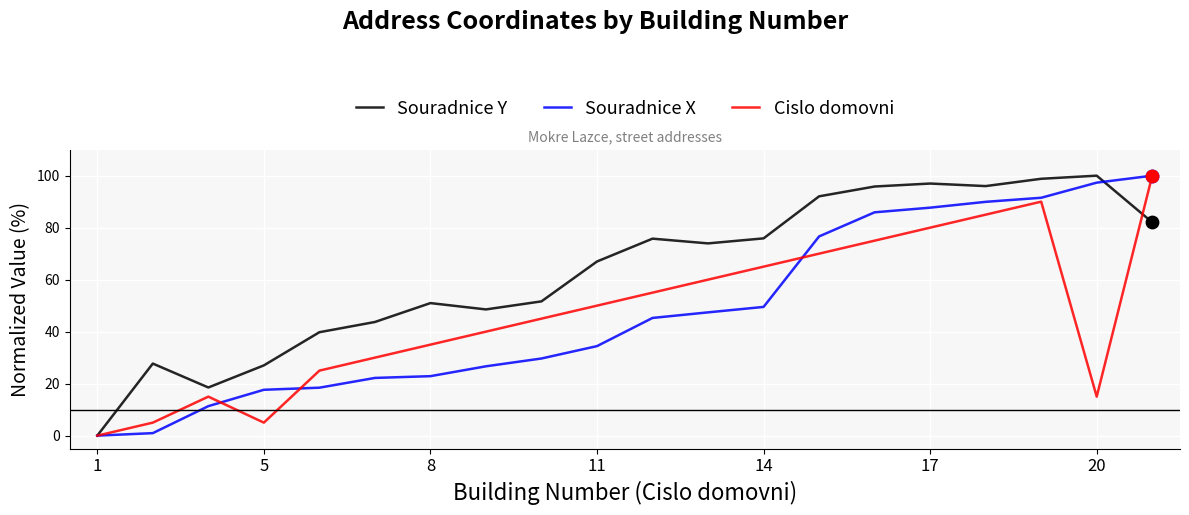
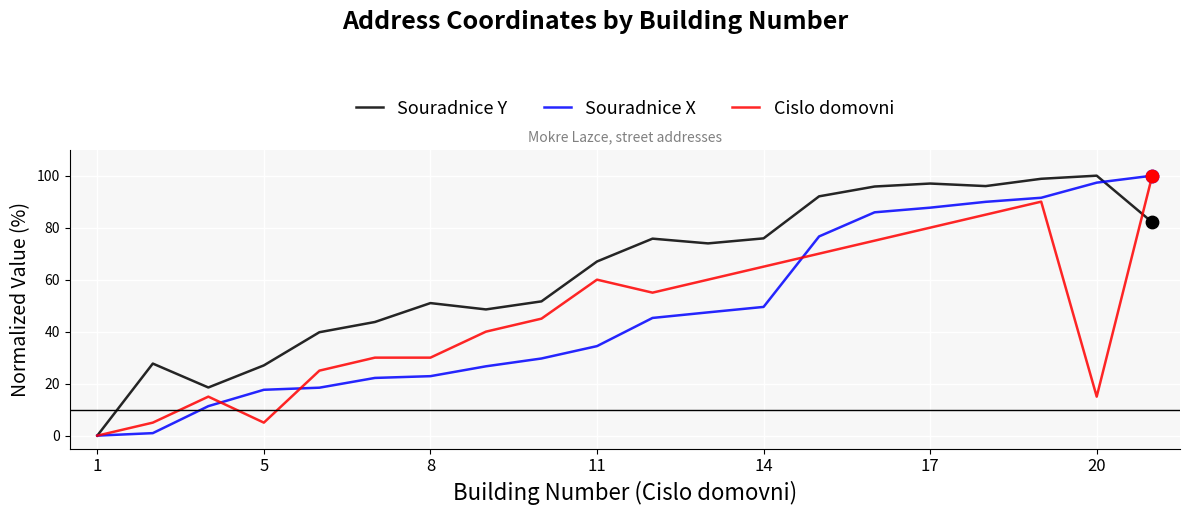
  {
    "Cislo domovni": {
      "5": 5,
-     "8": 35,
-     "11": 50,
+     "8": 30,
+     "11": 60,
      "14": 65,
      "17": 80,
      "20": 15
    }
  }
